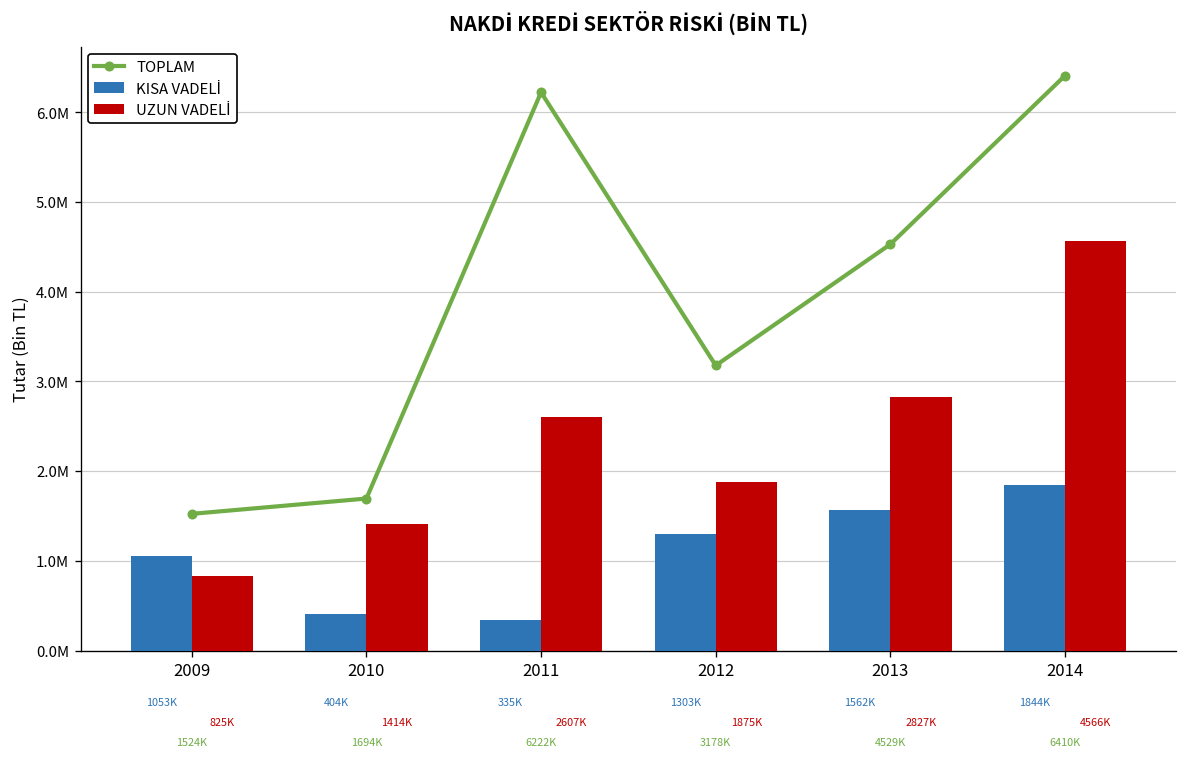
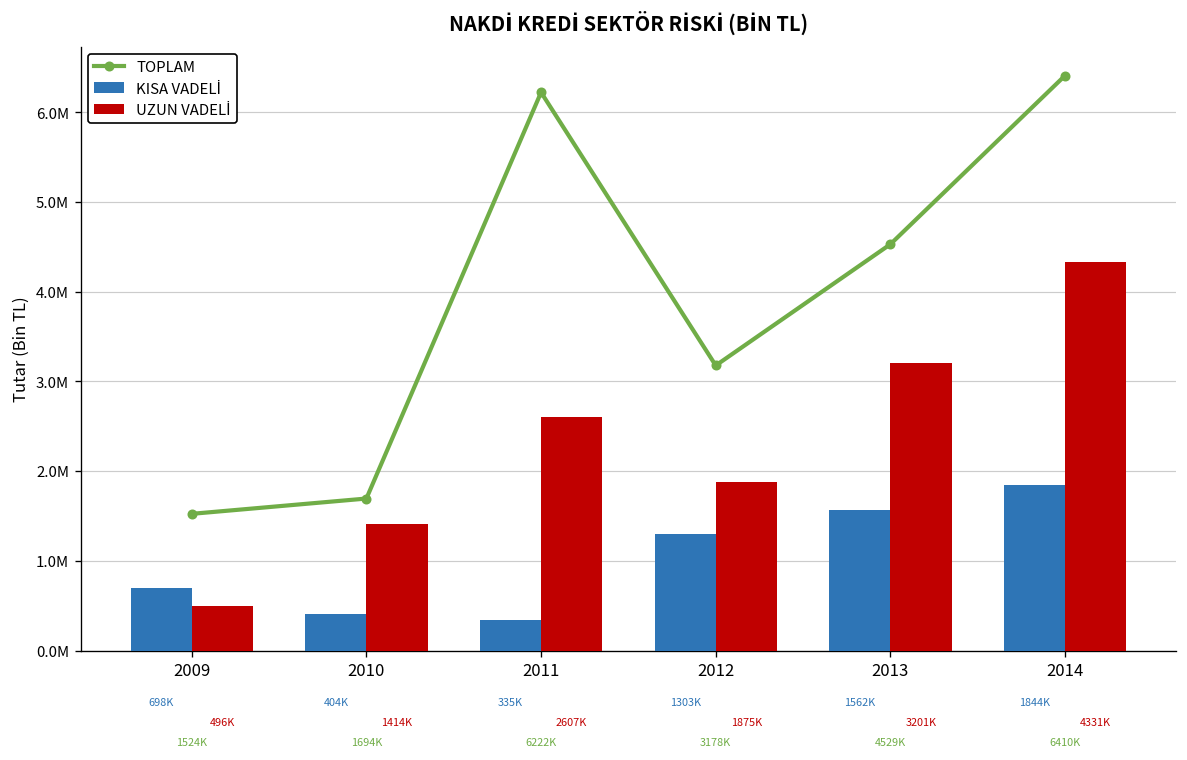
  {
    "KISA VADELİ": {
-     "2009": "1053K"
+     "2009": "698K"
    },
    "TOPLAM": {
      "2009": "1500000",
      "2010": "1700000",
      "2011": "6200000",
      "2012": "3200000",
      "2013": "4500000",
      "2014": "6400000"
    },
    "UZUN VADELİ": {
-     "2009": "825K",
-     "2013": "2827K",
-     "2014": "4566K"
+     "2009": "496K",
+     "2013": "3201K",
+     "2014": "4331K"
    }
  }
